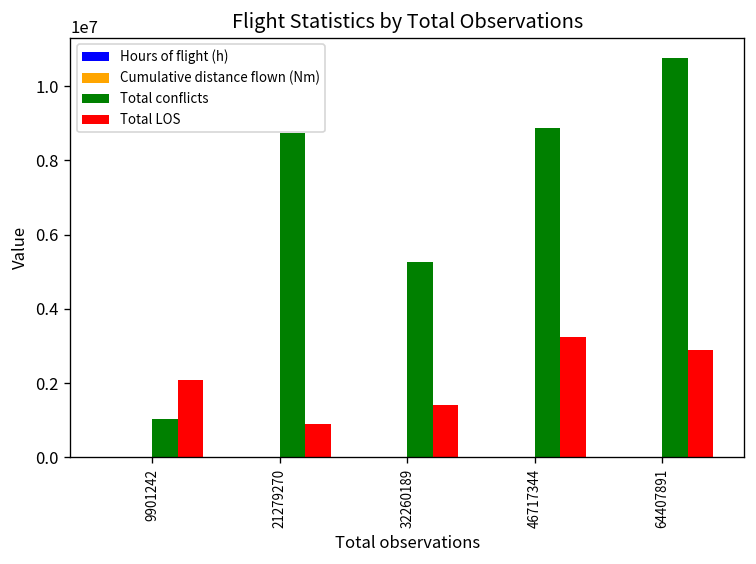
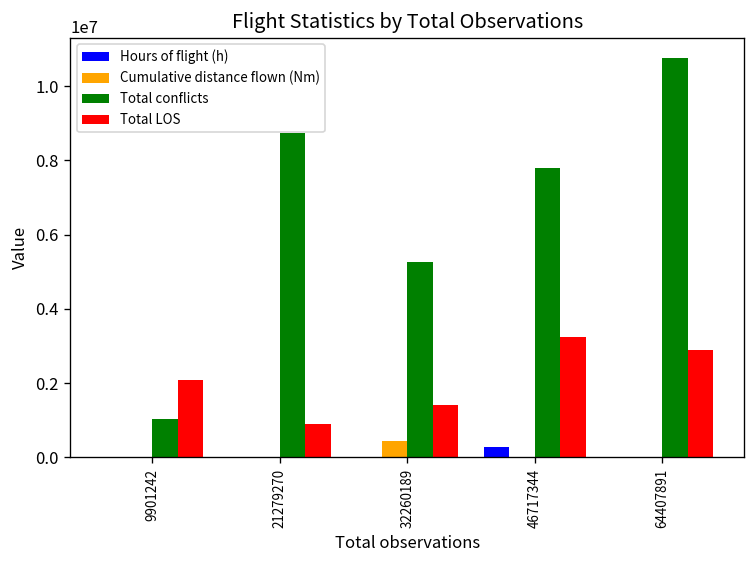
  {
    "Hours of flight (h)": {
-     "46717344": 0
+     "46717344": 300000
    },
    "Cumulative distance flown (Nm)": {
-     "32260189": 0
+     "32260189": 400000
    },
    "Total conflicts": {
      "9901242": 1000000,
      "21279270": 8700000,
      "32260189": 5300000,
-     "46717344": 8900000,
+     "46717344": 7800000,
      "64407891": 10800000
    },
    "Total LOS": {
      "9901242": 2100000,
      "21279270": 900000,
      "32260189": 1400000,
      "46717344": 3200000,
      "64407891": 2900000
    }
  }
